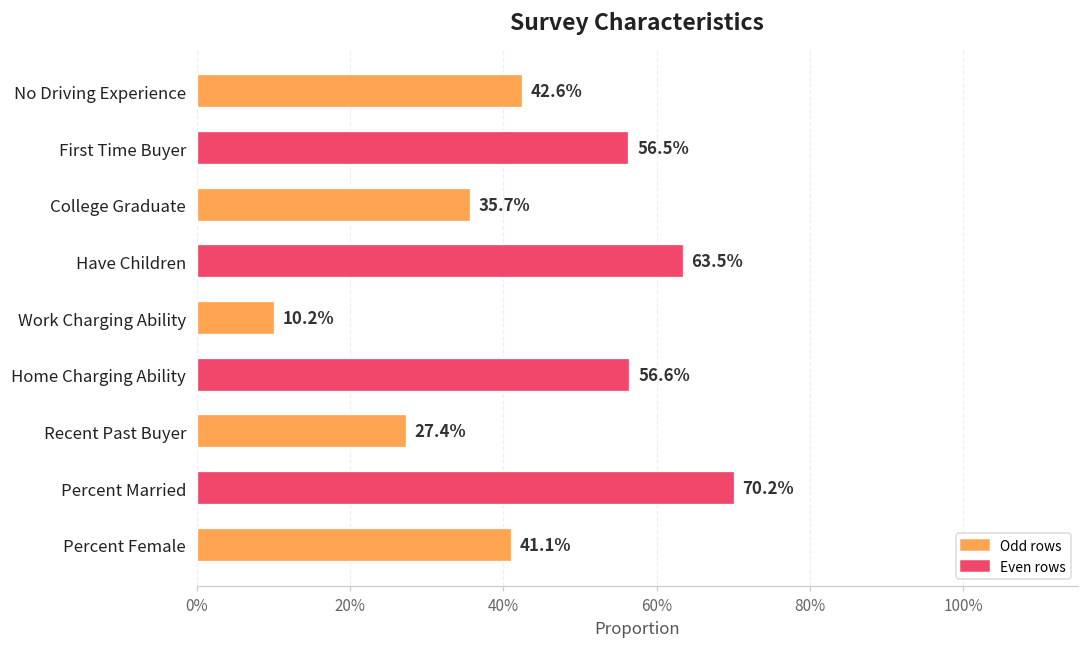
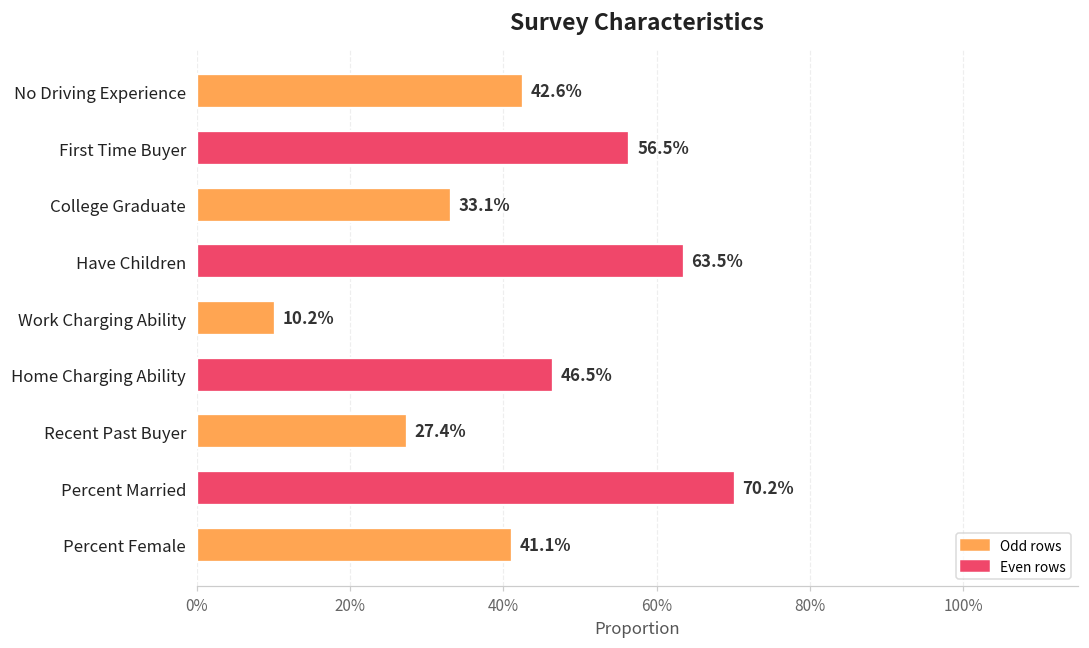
  {
    "No Driving Experience": "42.6%",
    "First Time Buyer": "56.5%",
-   "College Graduate": "35.7%",
+   "College Graduate": "33.1%",
    "Have Children": "63.5%",
    "Work Charging Ability": "10.2%",
-   "Home Charging Ability": "56.6%",
+   "Home Charging Ability": "46.5%",
    "Recent Past Buyer": "27.4%",
    "Percent Married": "70.2%",
    "Percent Female": "41.1%"
  }
